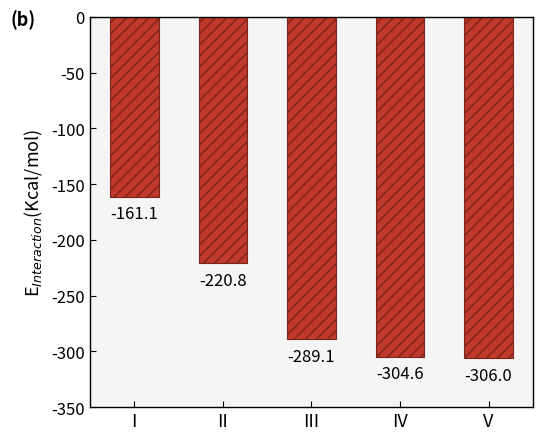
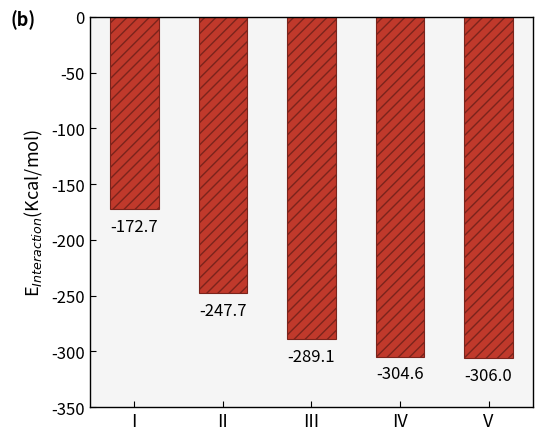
  {
-   "I": -161.1,
-   "II": -220.8,
+   "I": -172.7,
+   "II": -247.7,
    "III": -289.1,
    "IV": -304.6,
    "V": -306.0
  }
